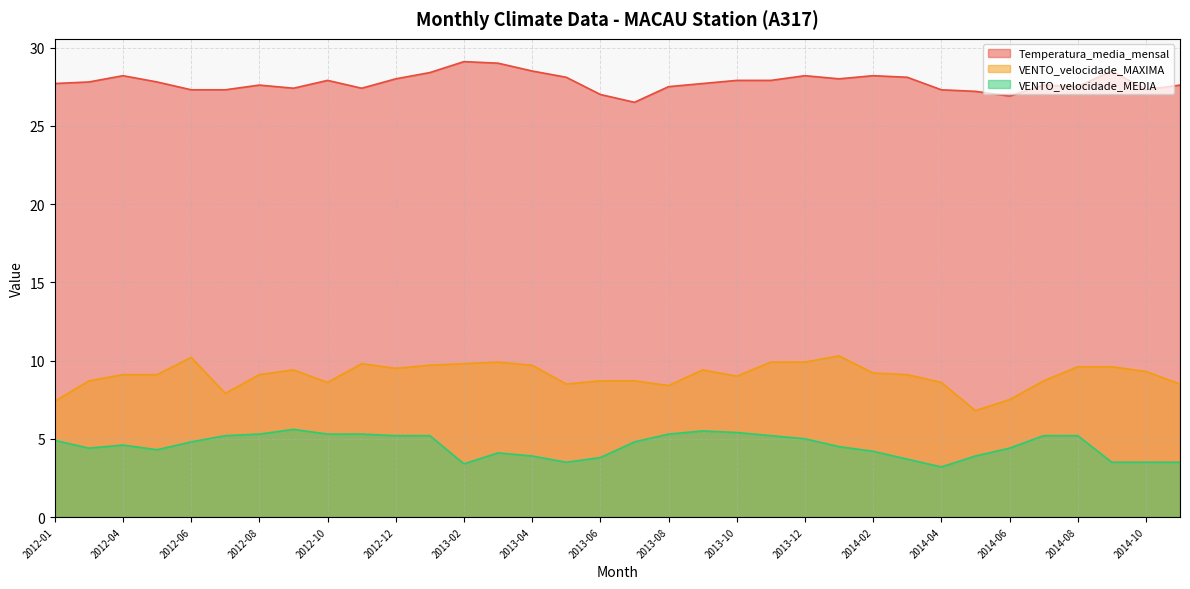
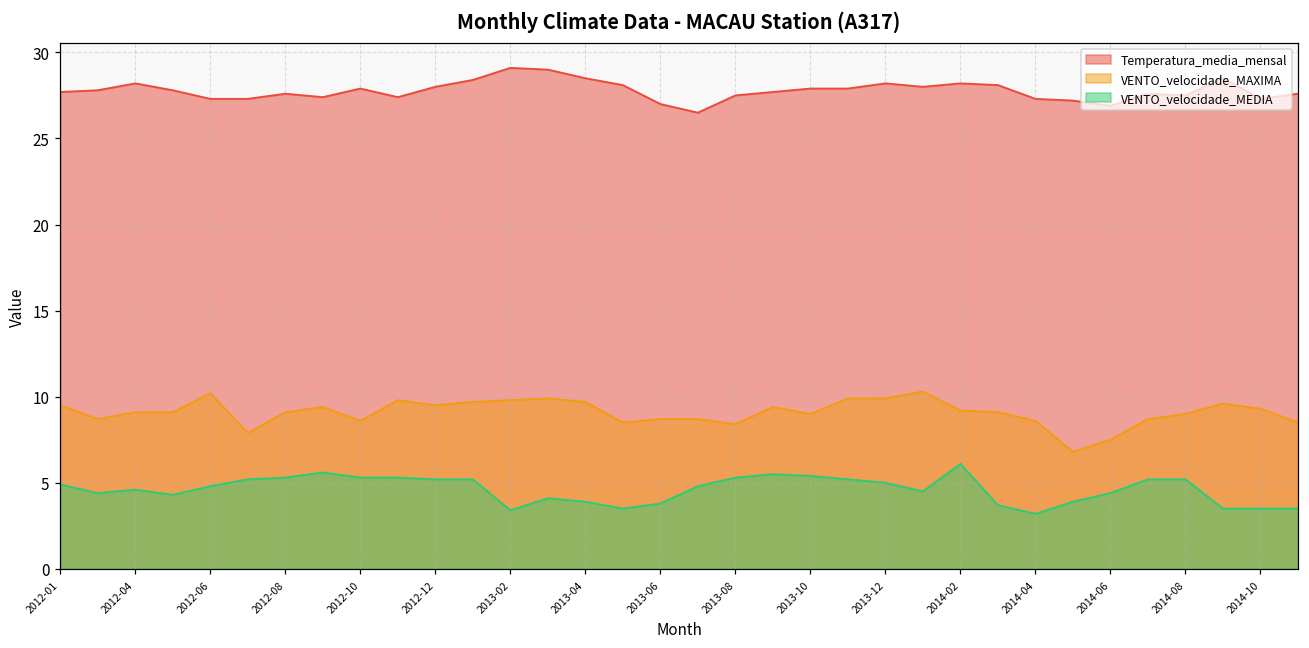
  {
    "Temperatura_media_mensal": {
      "2012-01": 27.7,
      "2012-04": 28.2,
      "2012-06": 27.3,
      "2012-08": 27.6,
      "2012-10": 27.9,
      "2012-12": 28.0,
      "2013-02": 29.1,
      "2013-04": 28.5,
      "2013-06": 27.0,
      "2013-08": 27.5,
      "2013-10": 27.9,
      "2013-12": 28.2,
      "2014-02": 28.2,
      "2014-04": 27.3,
      "2014-06": 26.9
    },
    "VENTO_velocidade_MAXIMA": {
-     "2012-01": 7.4,
+     "2012-01": 9.5,
      "2012-04": 9.1,
      "2012-06": 10.2,
      "2012-08": 9.1,
      "2012-10": 8.6,
      "2012-12": 9.5,
      "2013-02": 9.8,
      "2013-04": 9.7,
      "2013-06": 8.7,
      "2013-08": 8.4,
      "2013-10": 9.0,
      "2013-12": 9.9,
      "2014-02": 9.2,
      "2014-04": 8.6,
      "2014-06": 7.5,
-     "2014-08": 9.6,
+     "2014-08": 9.0,
      "2014-10": 9.3
    },
    "VENTO_velocidade_MEDIA": {
      "2012-01": 4.9,
      "2012-04": 4.6,
      "2012-06": 4.8,
      "2012-08": 5.3,
      "2012-10": 5.3,
      "2012-12": 5.2,
      "2013-02": 3.4,
      "2013-04": 3.9,
      "2013-06": 3.8,
      "2013-08": 5.3,
      "2013-10": 5.4,
      "2013-12": 5.0,
-     "2014-02": 4.2,
+     "2014-02": 6.1,
      "2014-04": 3.2,
      "2014-06": 4.4,
      "2014-08": 5.2,
      "2014-10": 3.5
    }
  }
